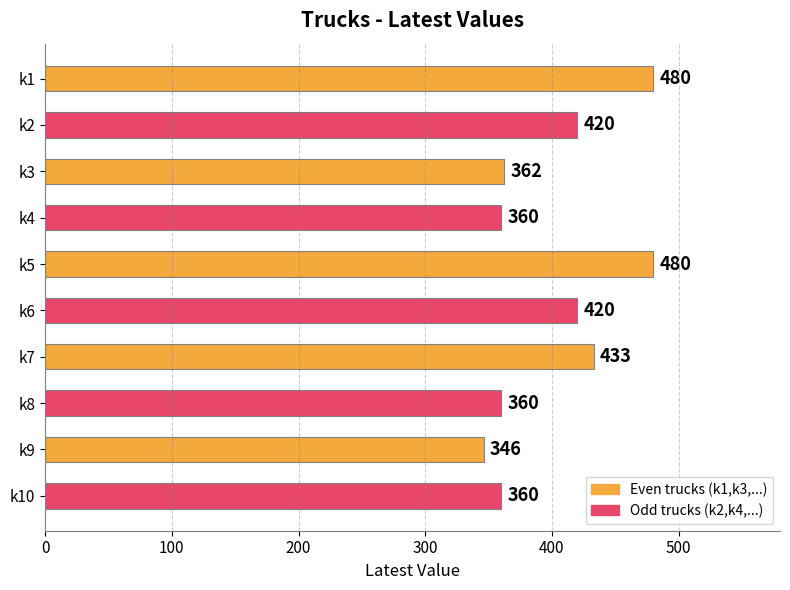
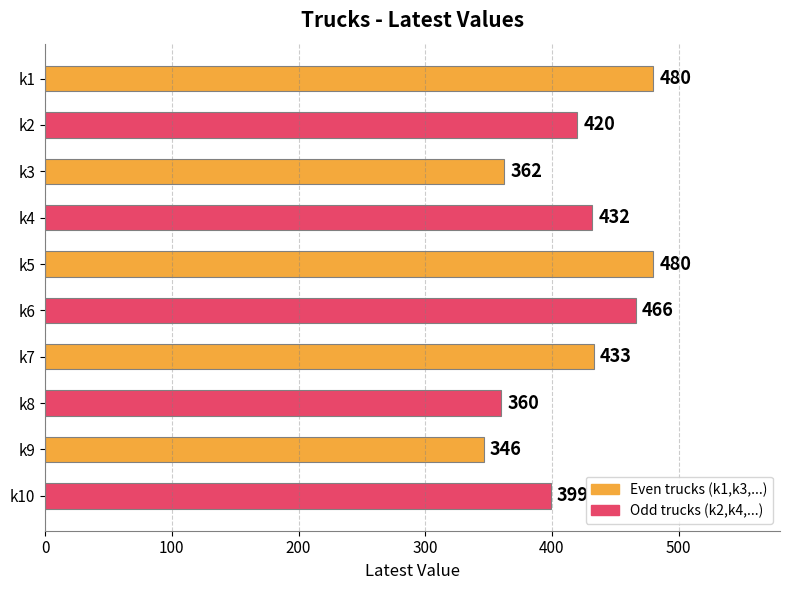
  {
    "k1": 480,
    "k2": 420,
    "k3": 362,
-   "k4": 360,
+   "k4": 432,
    "k5": 480,
-   "k6": 420,
+   "k6": 466,
    "k7": 433,
    "k8": 360,
    "k9": 346,
-   "k10": 360
+   "k10": 399
  }
